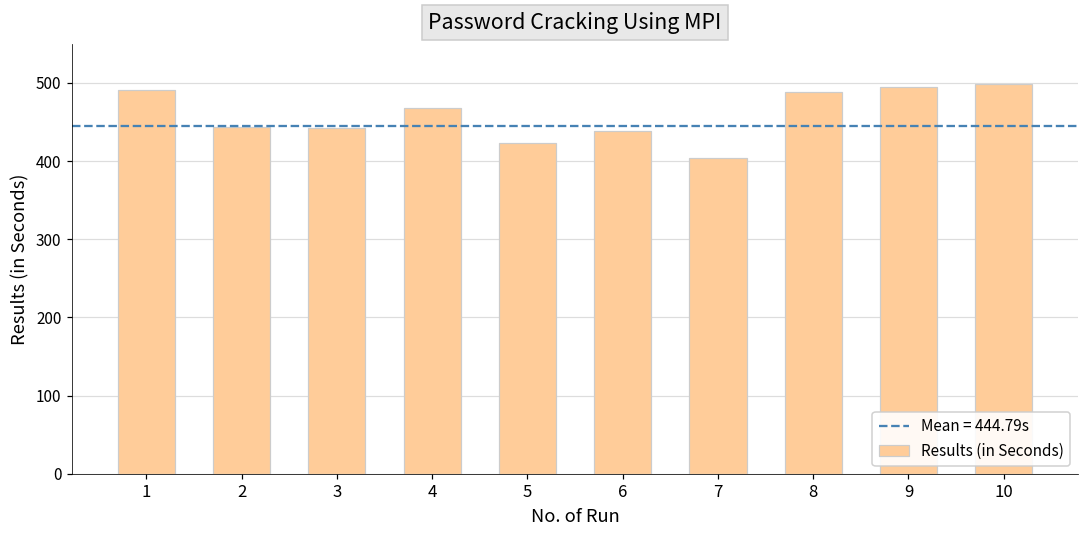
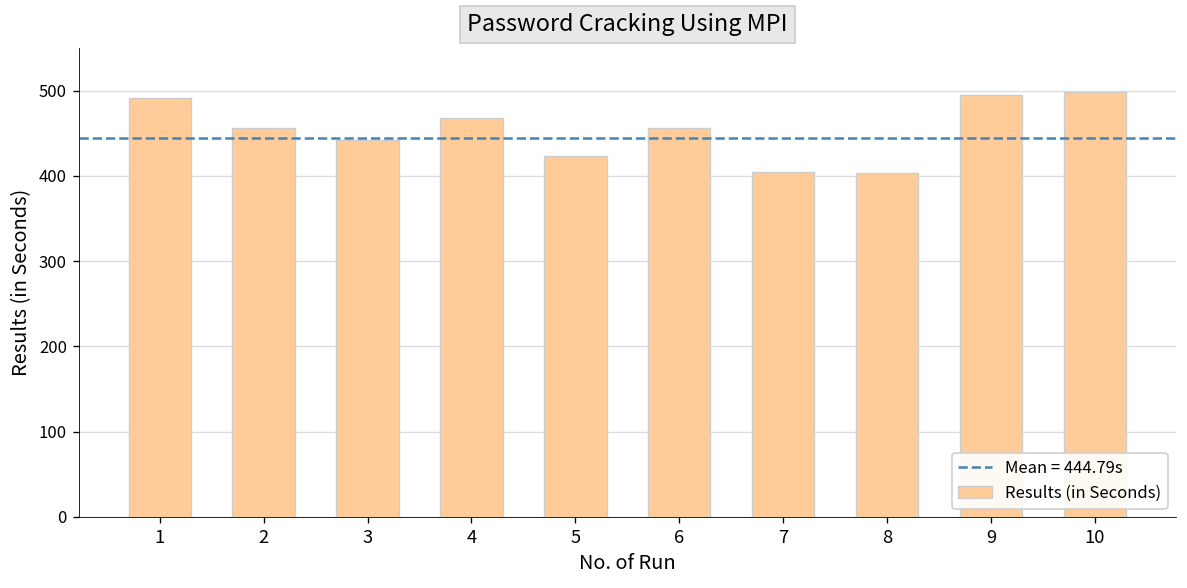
  {
    "1": 490,
-   "2": 440,
+   "2": 460,
    "3": 440,
    "4": 470,
    "5": 420,
-   "6": 440,
+   "6": 460,
    "7": 400,
-   "8": 490,
+   "8": 400,
    "9": 500,
    "10": 500
  }
